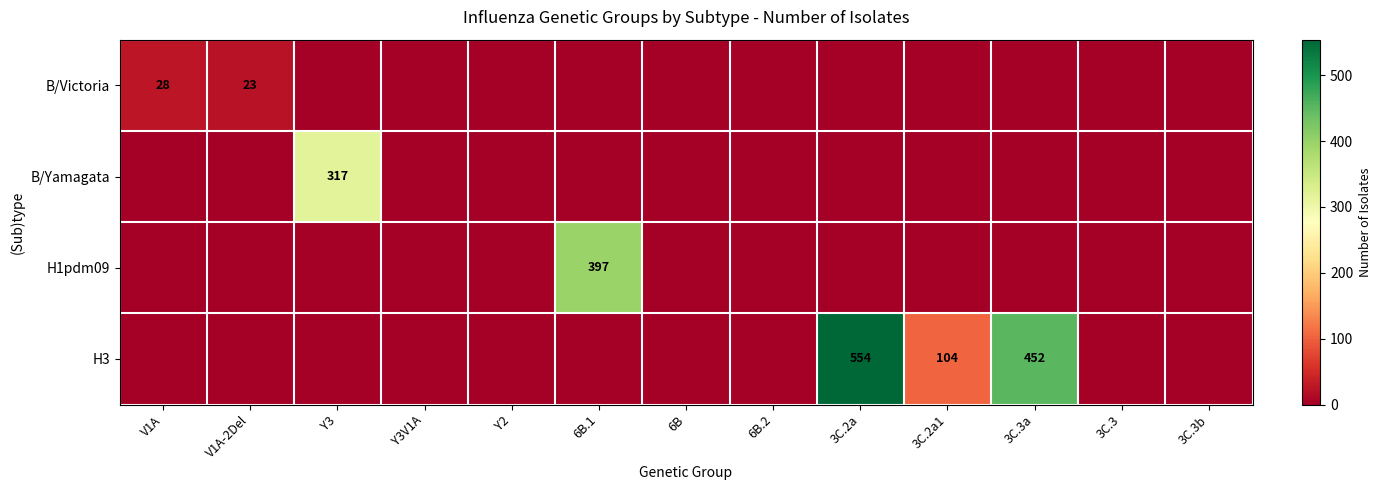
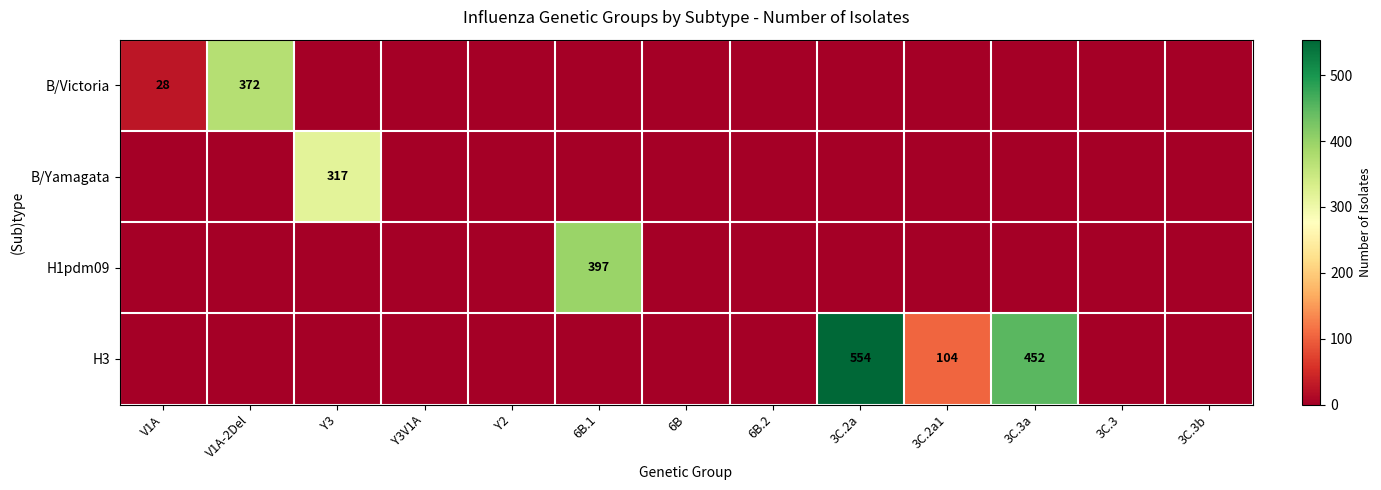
  {
    "B/Victoria": {
      "V1A": 28,
-     "V1A-2Del": 23
+     "V1A-2Del": 372
    },
    "B/Yamagata": {
      "Y3": 317
    },
    "H1pdm09": {
      "6B.1": 397
    },
    "H3": {
      "3C.2a": 554,
      "3C.2a1": 104,
      "3C.3a": 452
    }
  }
